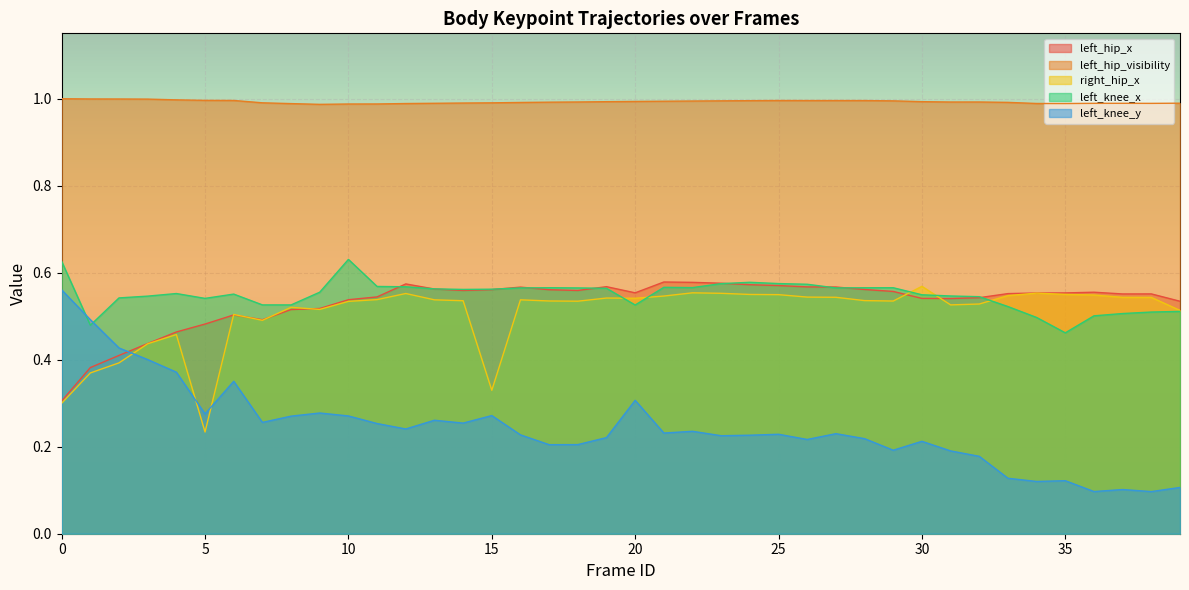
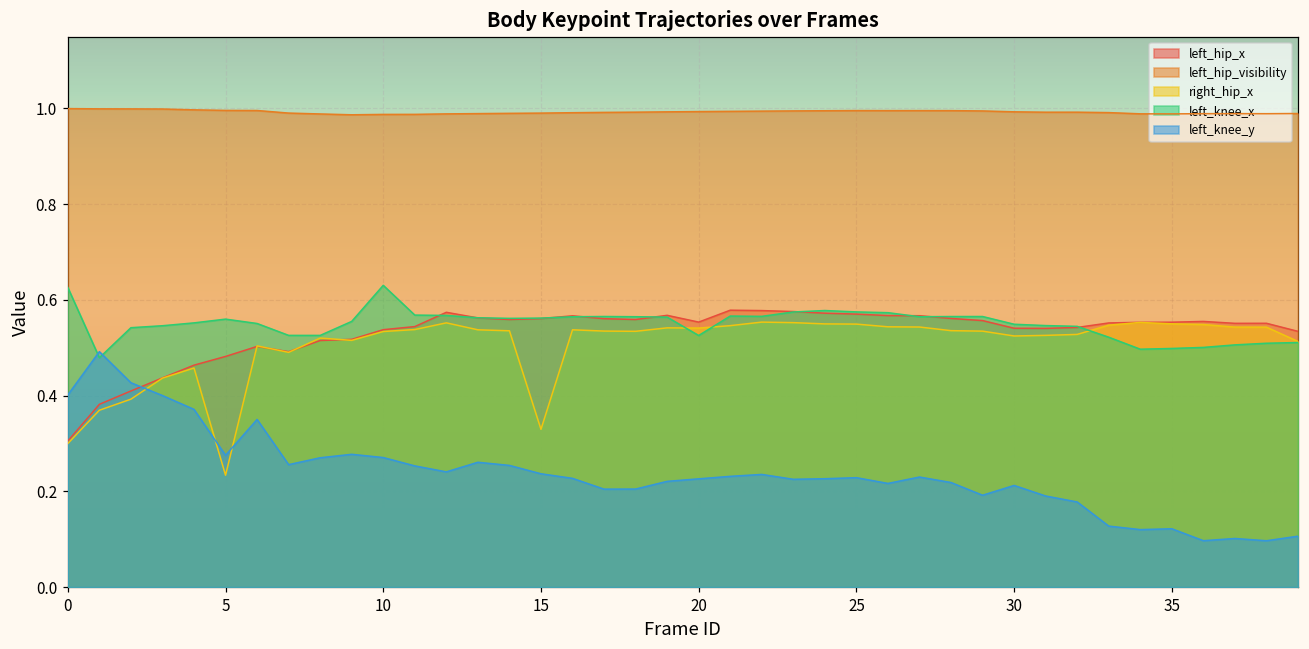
  {
    "right_hip_x": {
      "5": 0.23,
      "15": 0.33,
      "20": 0.54,
      "25": 0.55,
-     "30": 0.57
+     "30": 0.52
    },
    "left_knee_x": {
      "0": 0.63,
-     "5": 0.54,
+     "5": 0.56,
      "10": 0.63,
      "20": 0.53,
      "30": 0.55,
-     "35": 0.46
+     "35": 0.50
    },
    "left_knee_y": {
-     "0": 0.56,
+     "0": 0.40,
      "5": 0.28,
      "10": 0.27,
-     "15": 0.27,
-     "20": 0.31,
+     "15": 0.24,
+     "20": 0.23,
      "25": 0.23,
      "30": 0.21,
      "35": 0.12
    }
  }
